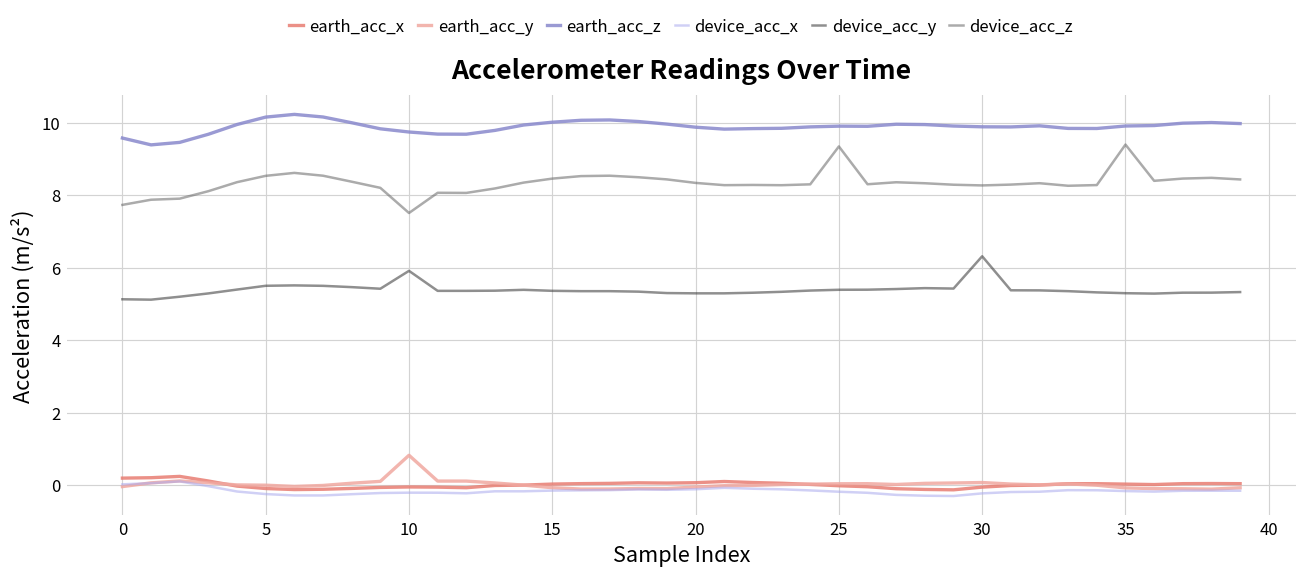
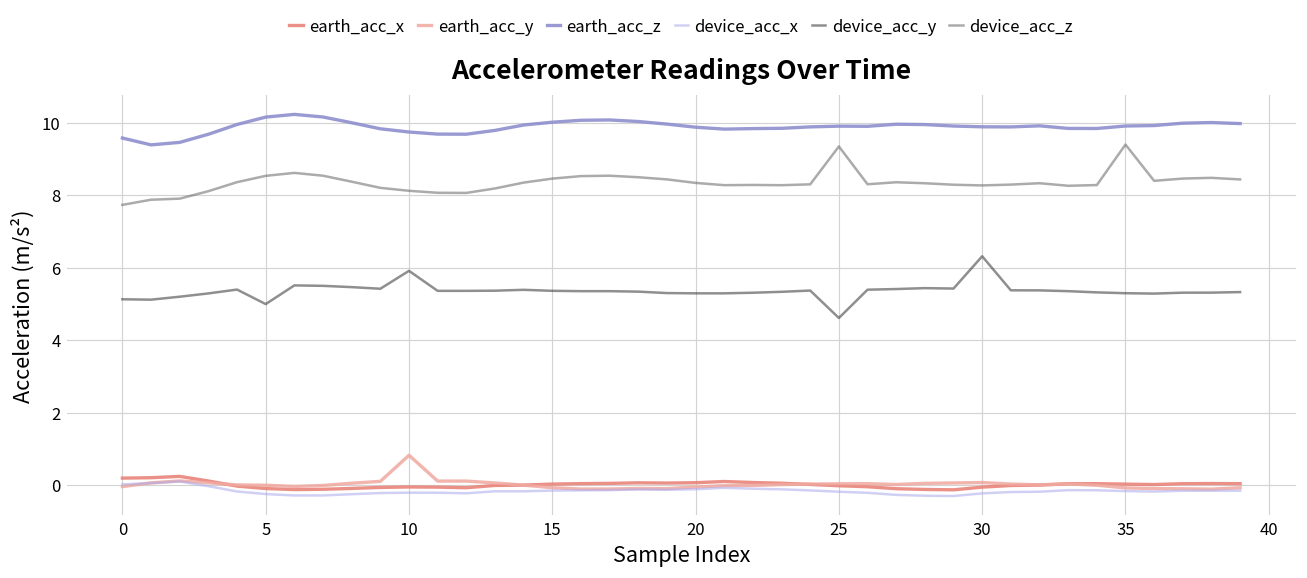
  {
    "earth_acc_x": {
      "0": 0.2,
      "5": -0.1,
      "10": -0.1,
      "15": 0.0,
      "20": 0.1,
      "30": -0.1,
      "35": 0.0
    },
    "earth_acc_y": {
      "5": 0.0,
      "10": 0.8,
      "30": 0.1,
      "35": -0.1
    },
    "device_acc_y": {
      "0": 5.1,
-     "5": 5.5,
+     "5": 5.0,
      "10": 5.9,
      "15": 5.4,
      "20": 5.3,
-     "25": 5.4,
+     "25": 4.6,
      "30": 6.3,
      "35": 5.3
    },
    "device_acc_z": {
      "0": 7.7,
      "5": 8.5,
-     "10": 7.5,
+     "10": 8.1,
      "15": 8.5,
      "20": 8.3,
      "25": 9.3,
      "30": 8.3,
      "35": 9.4
    }
  }
